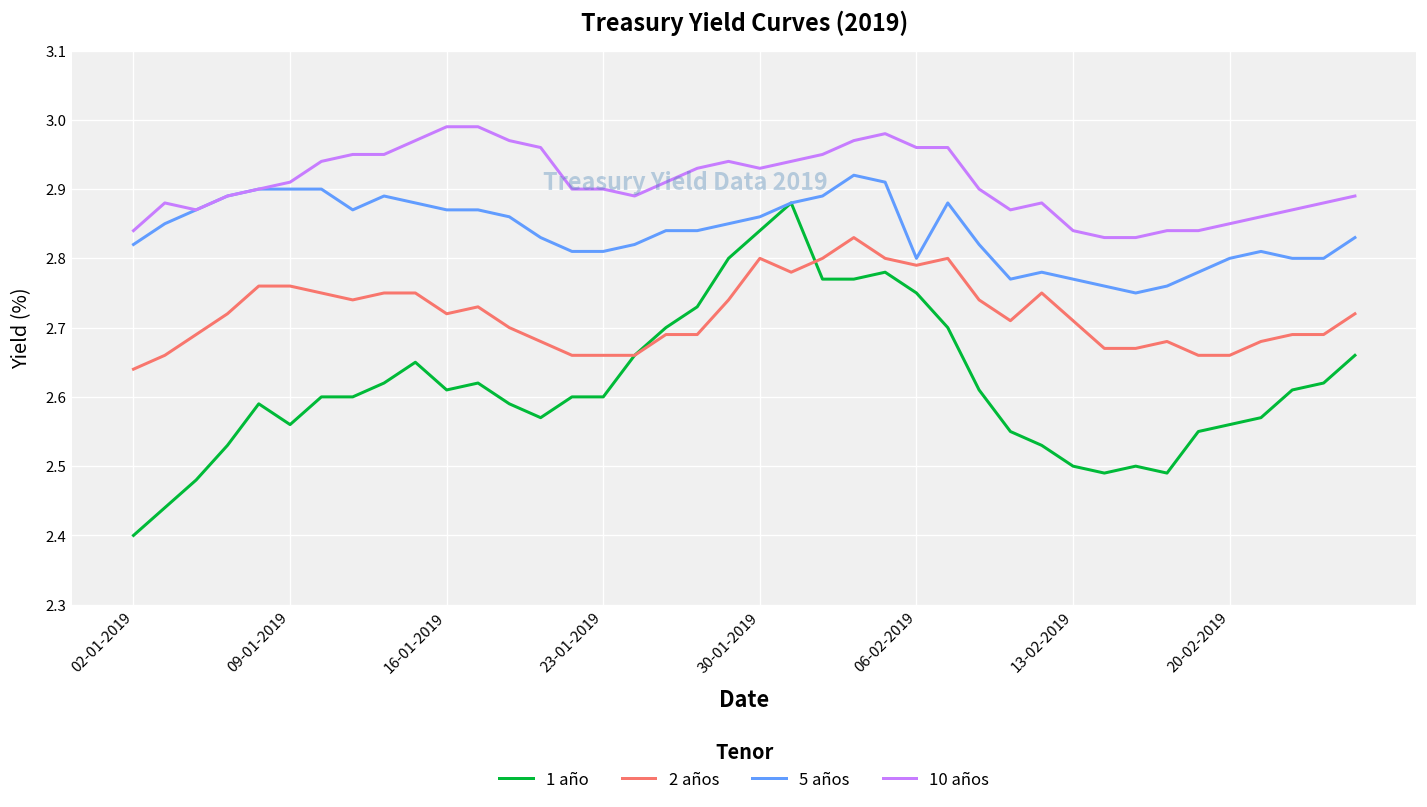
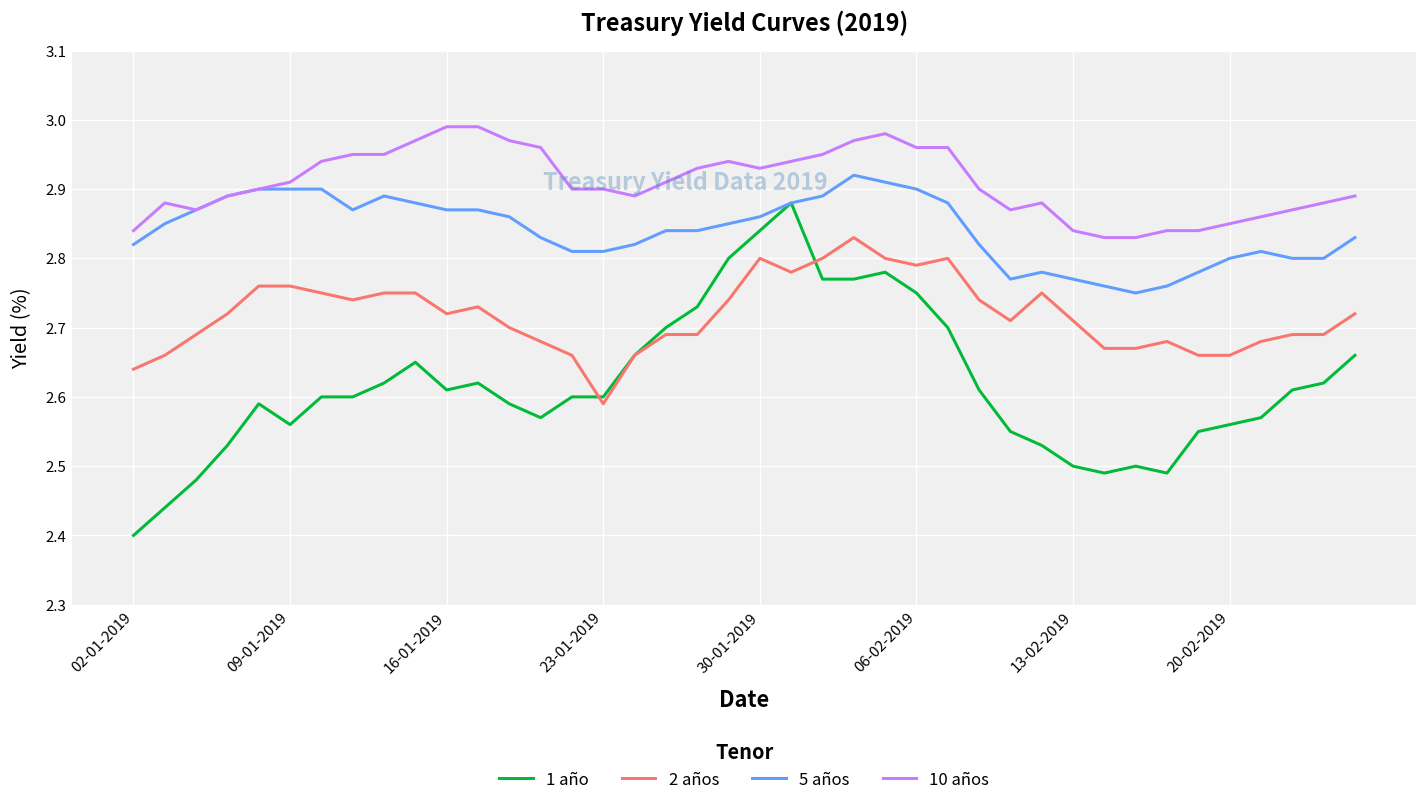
  {
    "1 año": {
      "02-01-2019": 2.40,
      "09-01-2019": 2.56,
      "16-01-2019": 2.61,
      "23-01-2019": 2.60,
      "30-01-2019": 2.84,
      "06-02-2019": 2.75,
      "13-02-2019": 2.50,
      "20-02-2019": 2.56
    },
    "2 años": {
      "02-01-2019": 2.64,
      "09-01-2019": 2.76,
      "16-01-2019": 2.72,
-     "23-01-2019": 2.66,
+     "23-01-2019": 2.59,
      "30-01-2019": 2.80,
      "06-02-2019": 2.79,
      "13-02-2019": 2.71,
      "20-02-2019": 2.66
    },
    "5 años": {
      "02-01-2019": 2.82,
      "09-01-2019": 2.9,
      "16-01-2019": 2.87,
      "23-01-2019": 2.81,
      "30-01-2019": 2.86,
-     "06-02-2019": 2.8,
+     "06-02-2019": 2.9,
      "13-02-2019": 2.77,
      "20-02-2019": 2.8
    },
    "10 años": {
      "02-01-2019": 2.84,
      "09-01-2019": 2.91,
      "16-01-2019": 2.99,
      "30-01-2019": 2.93,
      "06-02-2019": 2.96,
      "13-02-2019": 2.84,
      "20-02-2019": 2.85
    }
  }
